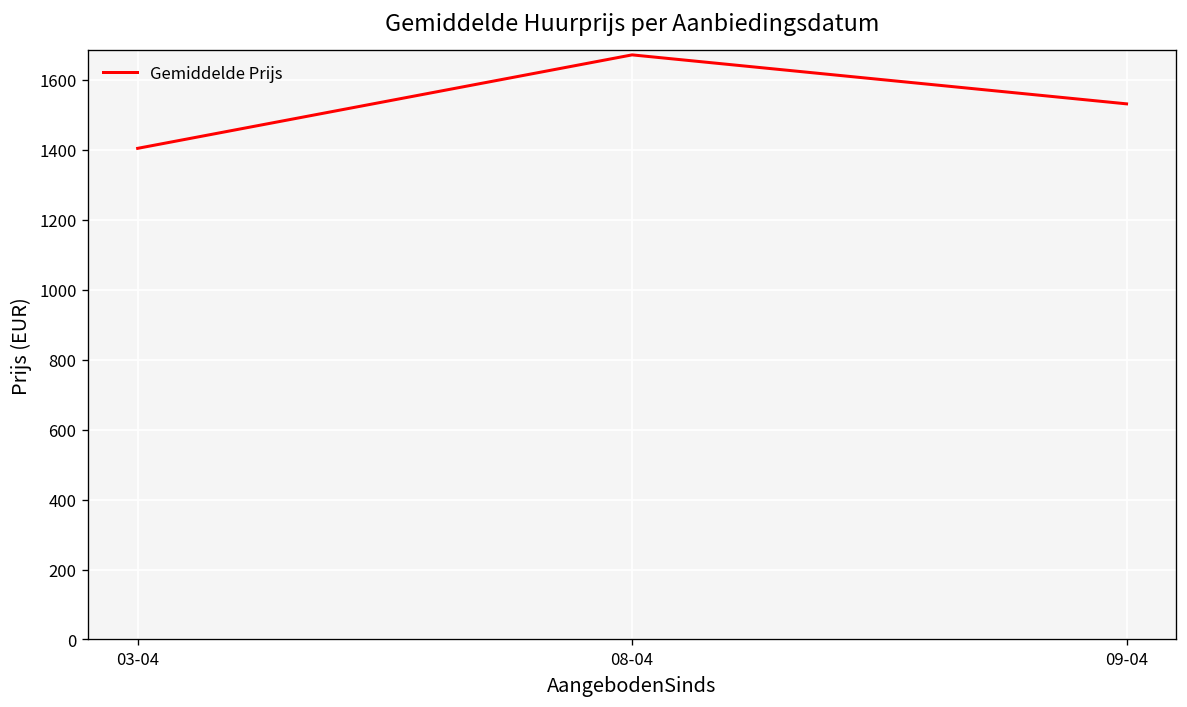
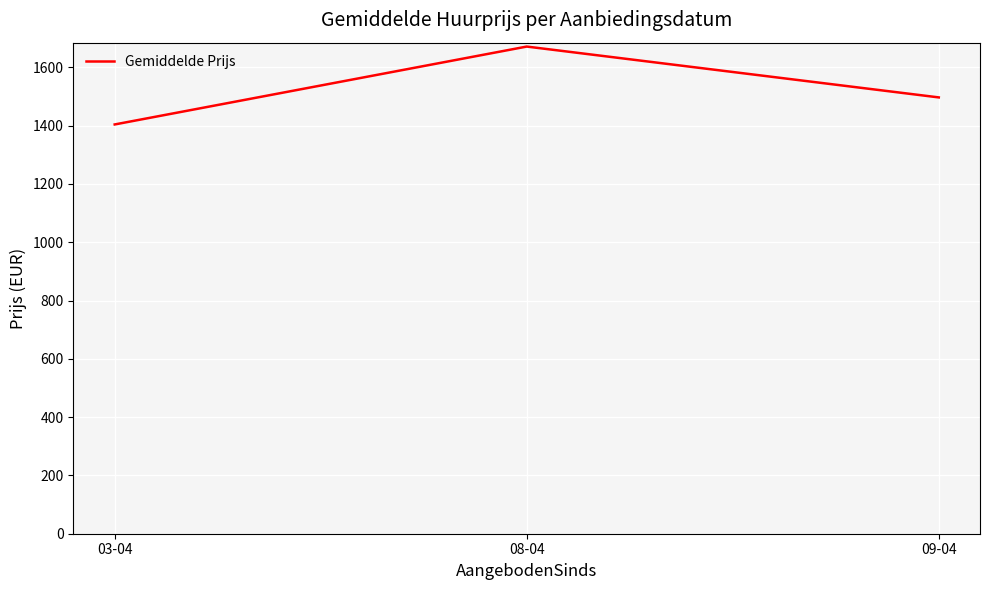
  {
    "03-04": 1400,
    "08-04": 1670,
-   "09-04": 1530
+   "09-04": 1500
  }
